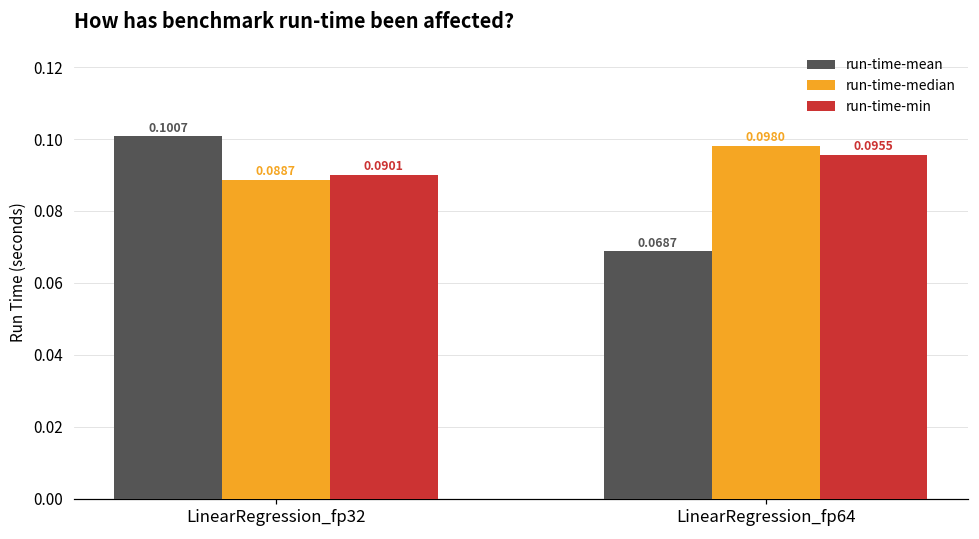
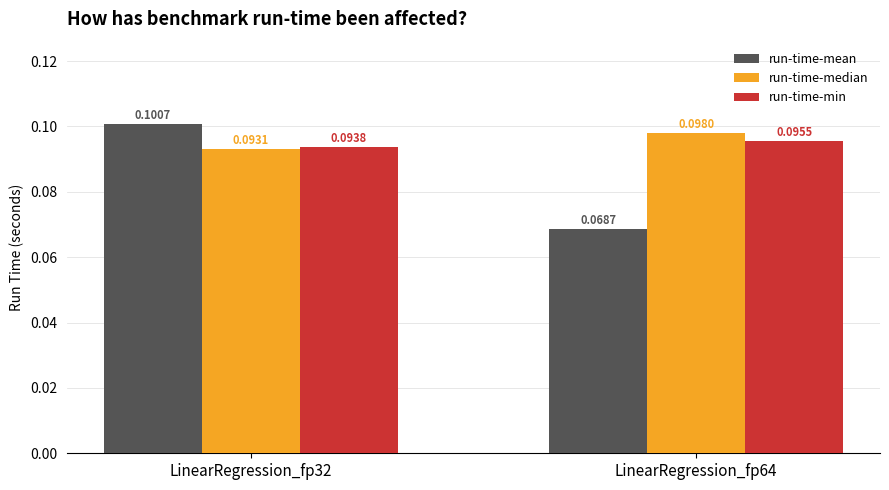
  {
    "run-time-mean": {
      "LinearRegression_fp32": 0.1007,
      "LinearRegression_fp64": 0.0687
    },
    "run-time-median": {
-     "LinearRegression_fp32": 0.0887,
+     "LinearRegression_fp32": 0.0931,
      "LinearRegression_fp64": 0.0980
    },
    "run-time-min": {
-     "LinearRegression_fp32": 0.0901,
+     "LinearRegression_fp32": 0.0938,
      "LinearRegression_fp64": 0.0955
    }
  }
